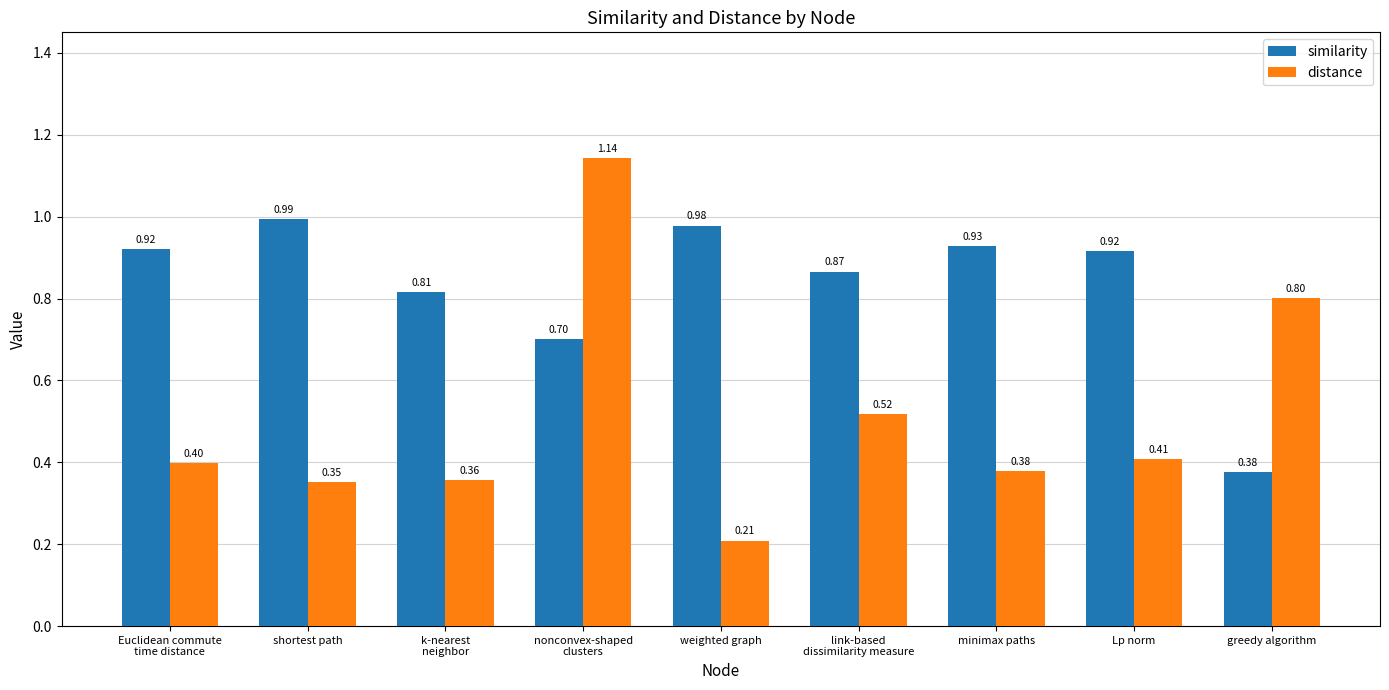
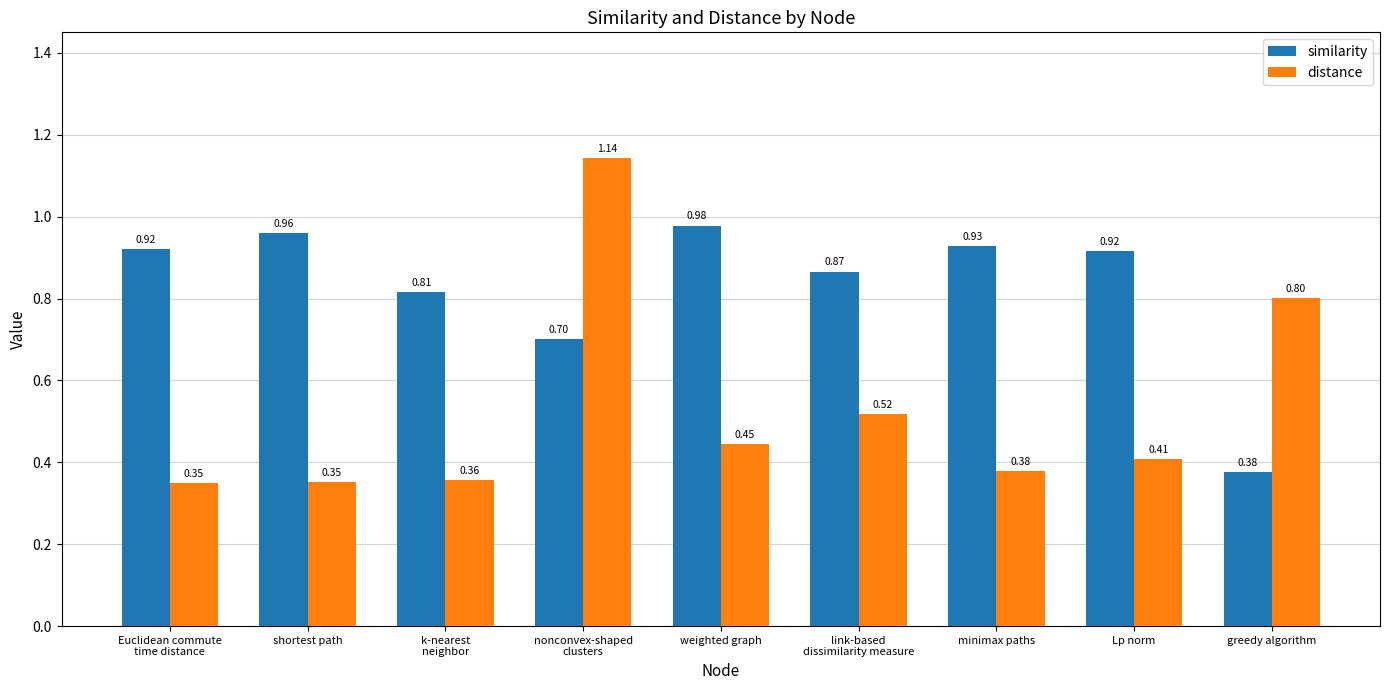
  {
    "similarity": {
      "Euclidean commute time distance": 0.92,
-     "shortest path": 0.99,
+     "shortest path": 0.96,
      "k-nearest neighbor": 0.81,
      "nonconvex-shaped clusters": 0.70,
      "weighted graph": 0.98,
      "link-based dissimilarity measure": 0.87,
      "minimax paths": 0.93,
      "Lp norm": 0.92,
      "greedy algorithm": 0.38
    },
    "distance": {
-     "Euclidean commute time distance": 0.40,
+     "Euclidean commute time distance": 0.35,
      "shortest path": 0.35,
      "k-nearest neighbor": 0.36,
      "nonconvex-shaped clusters": 1.14,
-     "weighted graph": 0.21,
+     "weighted graph": 0.45,
      "link-based dissimilarity measure": 0.52,
      "minimax paths": 0.38,
      "Lp norm": 0.41,
      "greedy algorithm": 0.80
    }
  }
